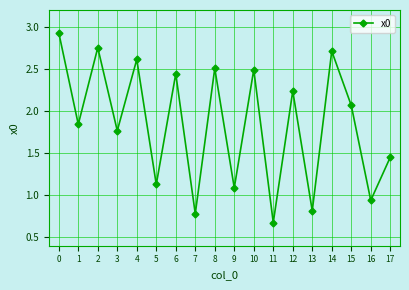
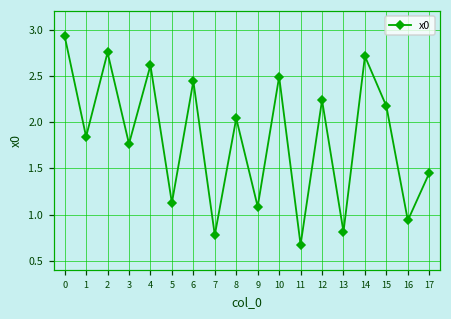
  {
    "0": 2.9,
    "1": 1.8,
    "2": 2.8,
    "3": 1.8,
    "4": 2.6,
    "5": 1.1,
    "6": 2.4,
    "7": 0.8,
-   "8": 2.5,
+   "8": 2.0,
    "9": 1.1,
    "10": 2.5,
    "11": 0.7,
    "12": 2.2,
    "13": 0.8,
    "14": 2.7,
-   "15": 2.1,
+   "15": 2.2,
    "16": 0.9,
    "17": 1.5
  }
